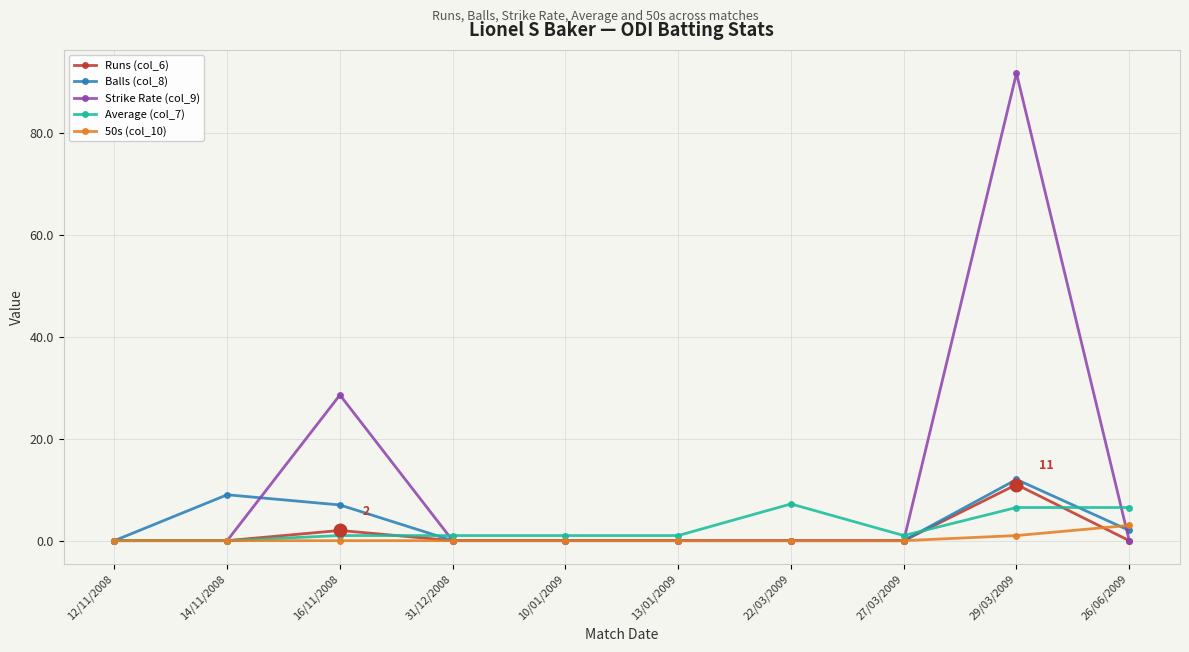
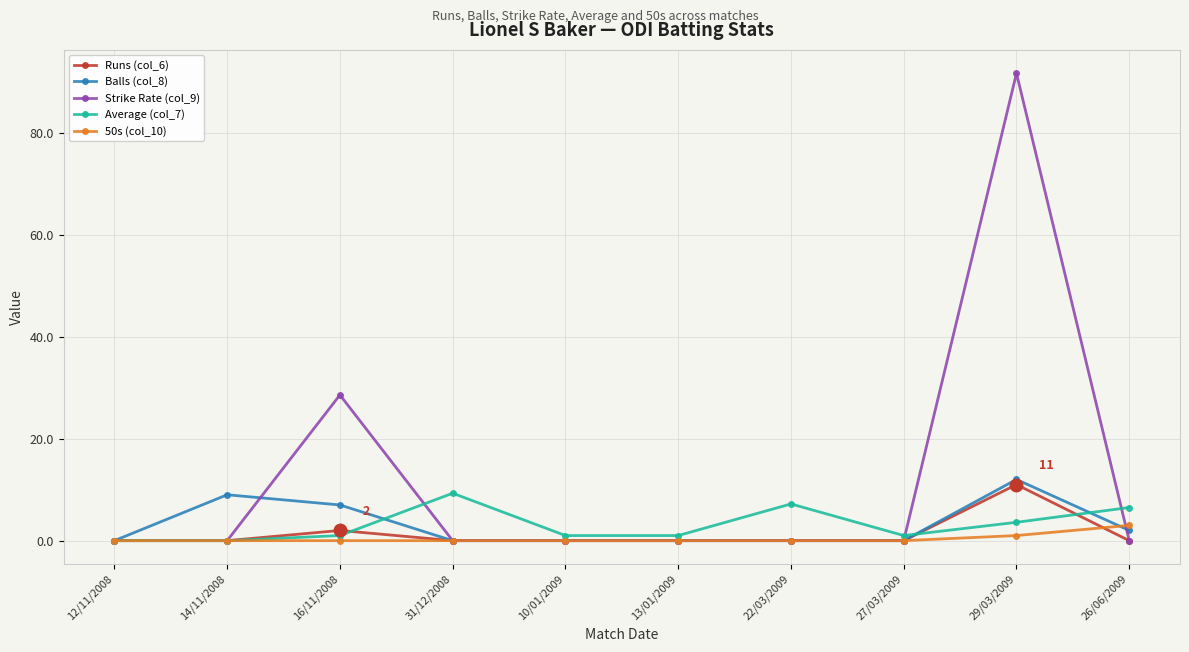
  {
    "Balls (col_8)": {
      "14/11/2008": 9,
      "26/06/2009": 2
    },
    "Strike Rate (col_9)": {
      "16/11/2008": 29,
      "29/03/2009": 92
    },
    "Average (col_7)": {
      "16/11/2008": 1,
-     "31/12/2008": 1,
+     "31/12/2008": 9,
      "10/01/2009": 1,
      "13/01/2009": 1,
      "22/03/2009": 7,
      "27/03/2009": 1,
-     "29/03/2009": 7,
+     "29/03/2009": 4,
      "26/06/2009": 7
    },
    "50s (col_10)": {
      "16/11/2008": 0,
      "29/03/2009": 1,
      "26/06/2009": 3
    }
  }
